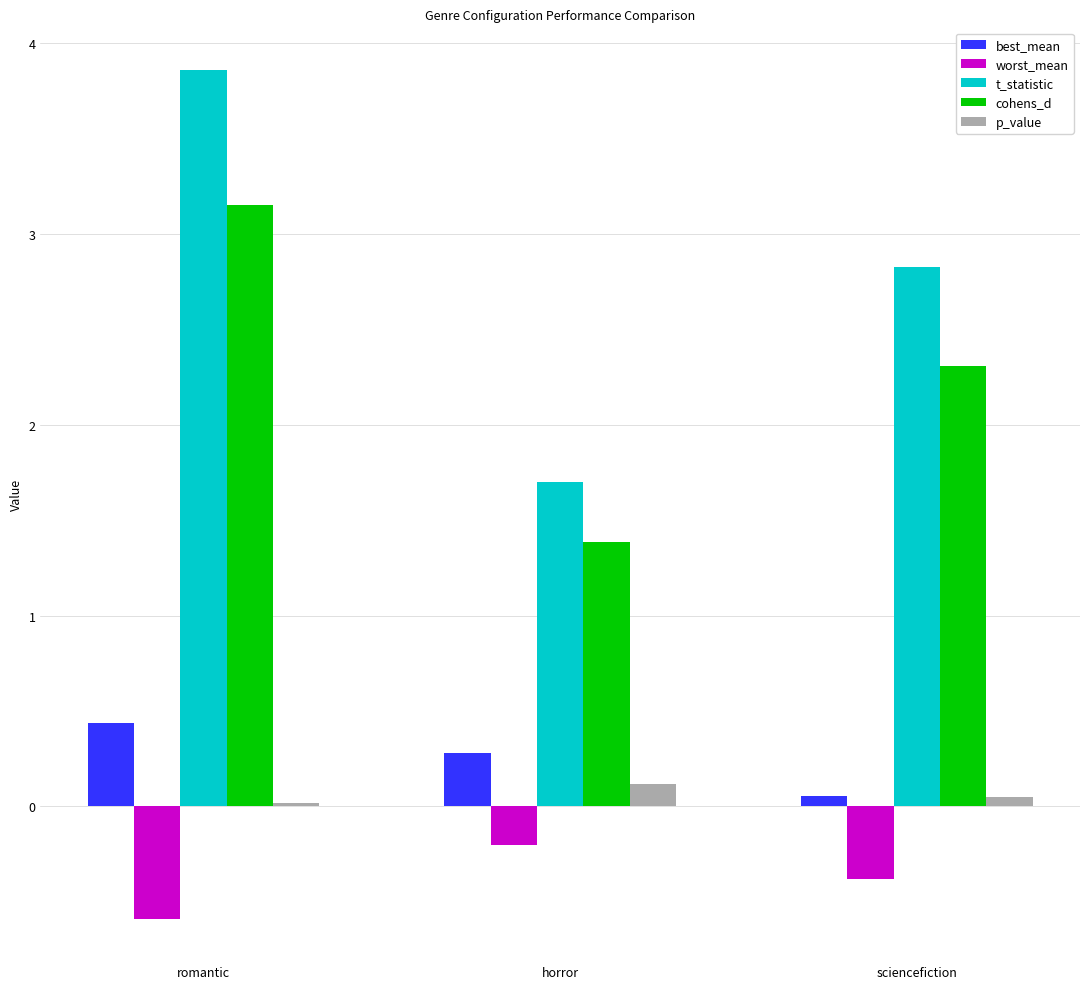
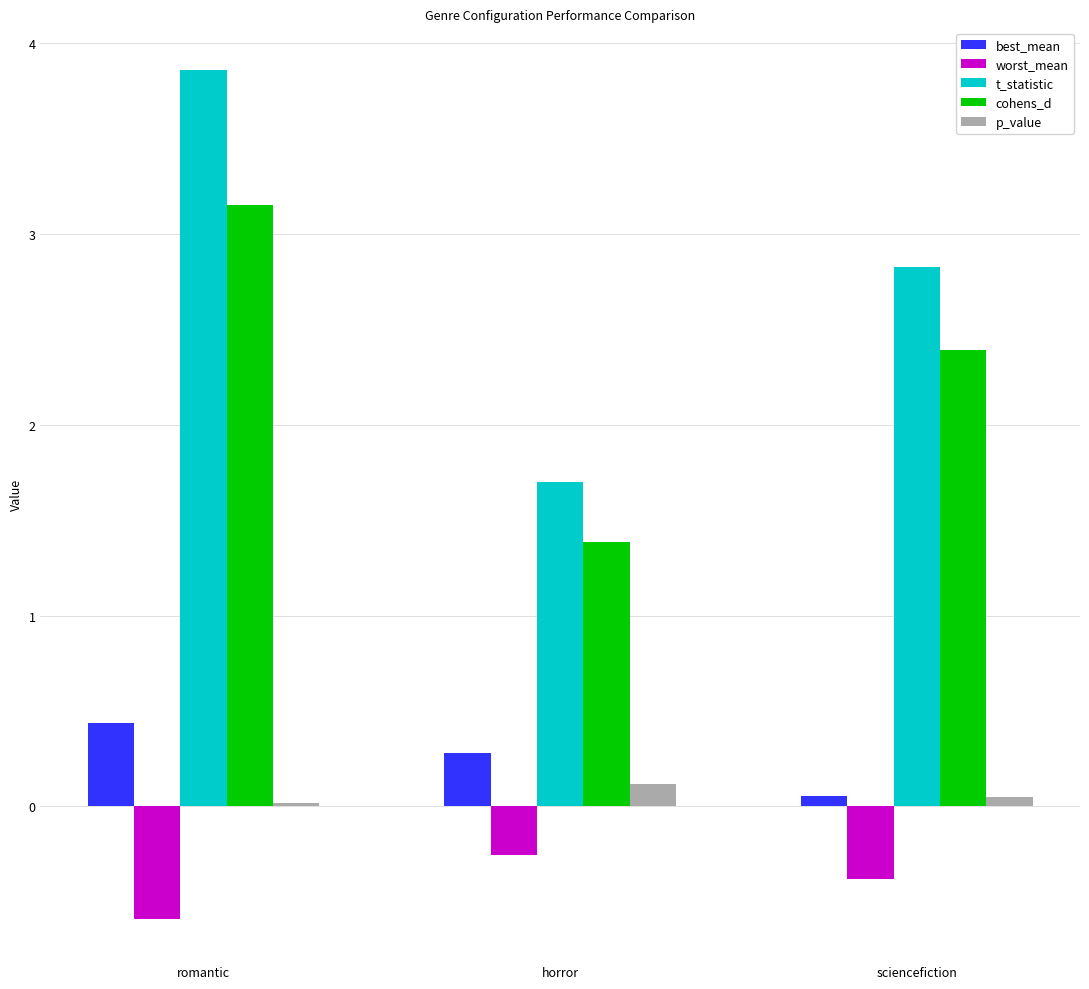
  {
    "best_mean": {
      "romantic": 0.44,
      "horror": 0.28,
      "sciencefiction": 0.06
    },
    "worst_mean": {
      "romantic": -0.59,
-     "horror": -0.20,
+     "horror": -0.26,
      "sciencefiction": -0.38
    },
    "t_statistic": {
      "romantic": 3.86,
      "horror": 1.70,
      "sciencefiction": 2.82
    },
    "cohens_d": {
      "romantic": 3.15,
      "horror": 1.39,
-     "sciencefiction": 2.31
+     "sciencefiction": 2.39
    },
    "p_value": {
      "romantic": 0.02,
      "horror": 0.12,
      "sciencefiction": 0.05
    }
  }
